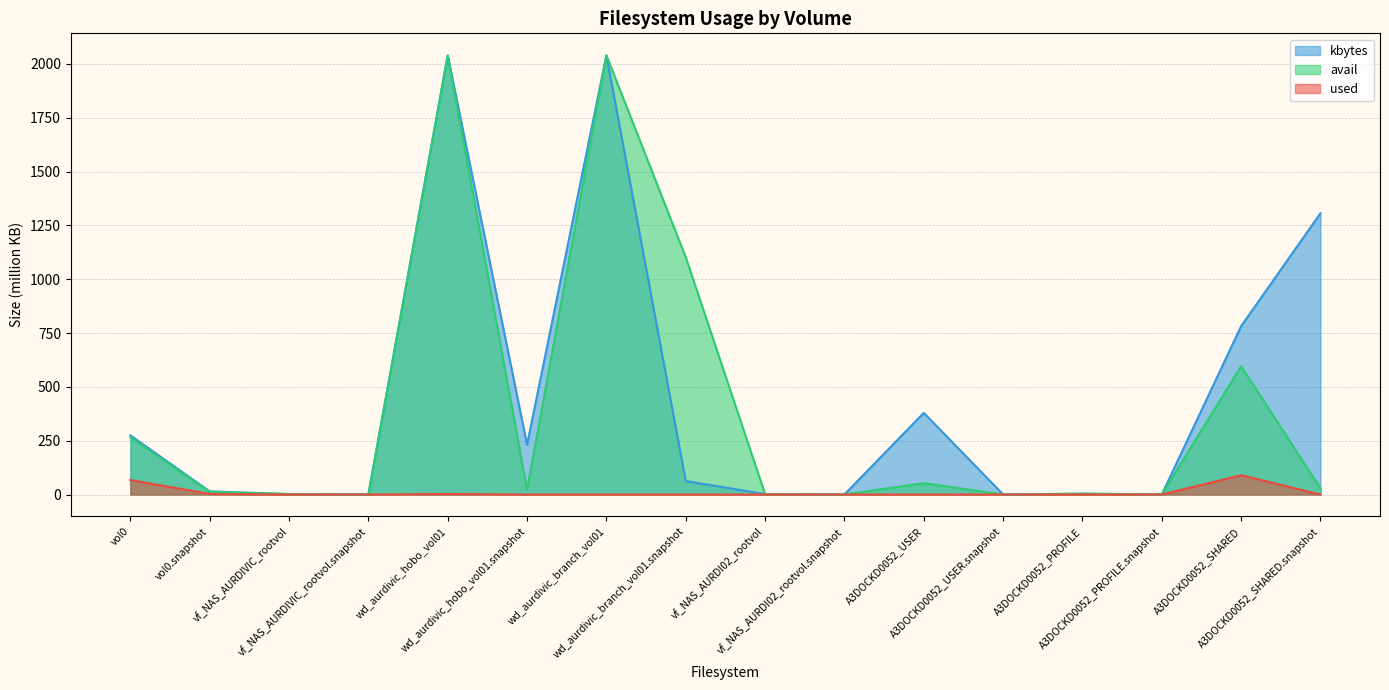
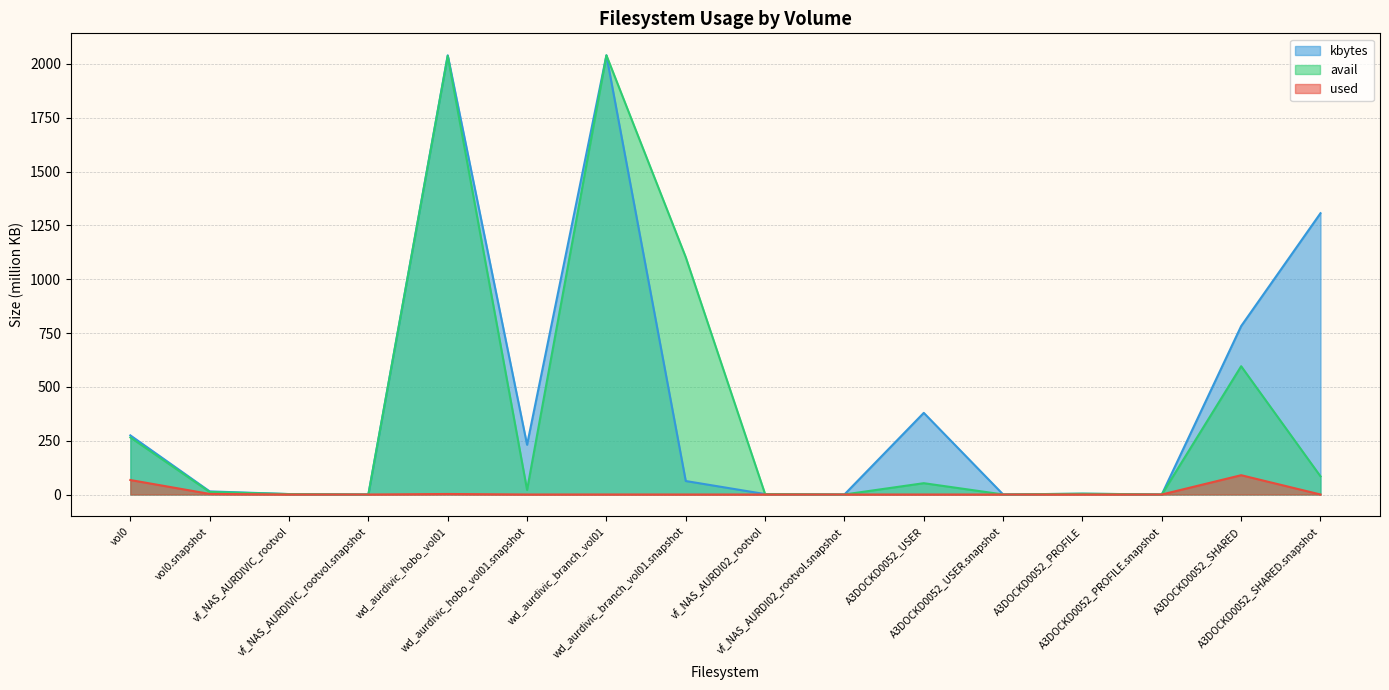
  {
    "kbytes": {
      "wd_aurdivic_hobo_vol01.snapshot": 230,
      "wd_aurdivic_branch_vol01.snapshot": 60,
      "A3DOCKD0052_USER": 380,
      "A3DOCKD0052_SHARED": 780,
      "A3DOCKD0052_SHARED.snapshot": 1310
    },
    "avail": {
      "wd_aurdivic_hobo_vol01.snapshot": 20,
      "wd_aurdivic_branch_vol01.snapshot": 1100,
      "A3DOCKD0052_USER": 50,
      "A3DOCKD0052_SHARED": 600,
-     "A3DOCKD0052_SHARED.snapshot": 30
+     "A3DOCKD0052_SHARED.snapshot": 80
    },
    "used": {
      "vol0": 70,
      "wd_aurdivic_hobo_vol01": 0,
      "wd_aurdivic_hobo_vol01.snapshot": 0,
      "wd_aurdivic_branch_vol01": 0,
      "wd_aurdivic_branch_vol01.snapshot": 0,
      "A3DOCKD0052_USER": 0,
      "A3DOCKD0052_SHARED": 90,
      "A3DOCKD0052_SHARED.snapshot": 0
    }
  }
